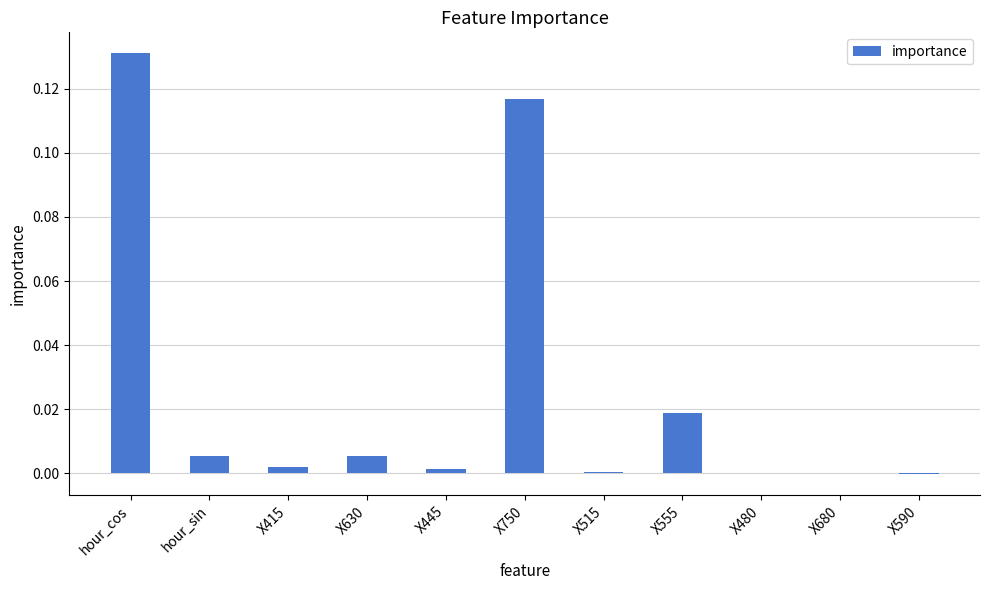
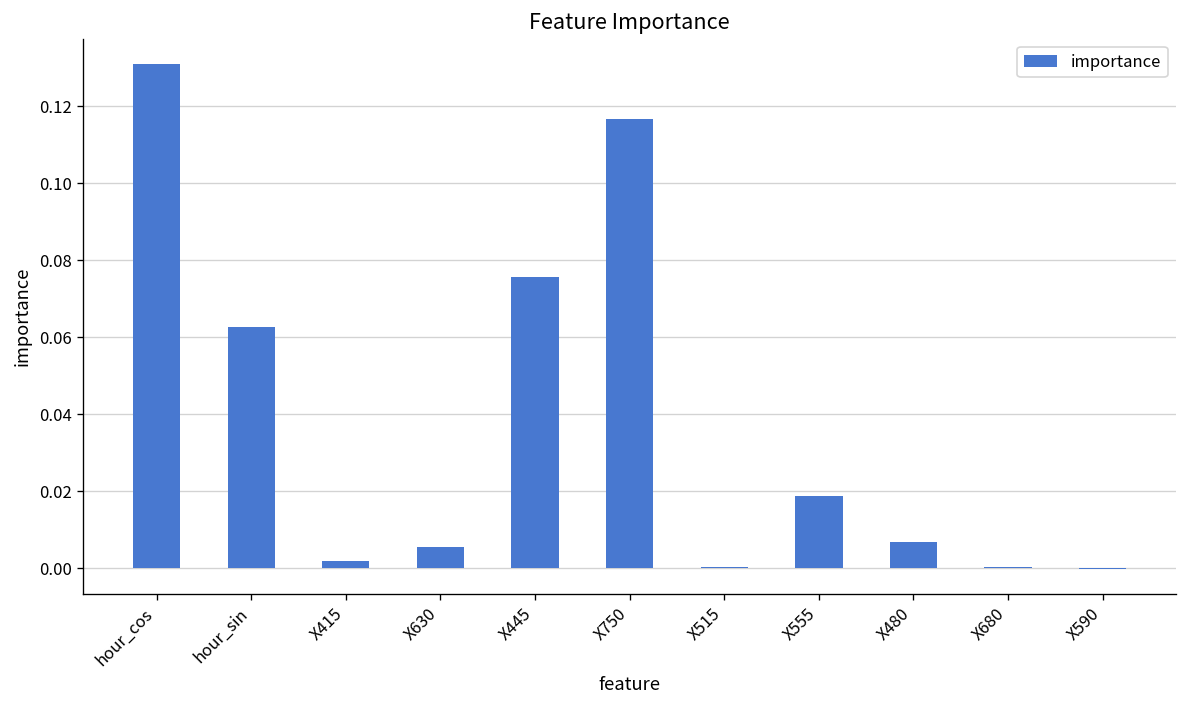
  {
    "hour_cos": 0.131,
-   "hour_sin": 0.006,
+   "hour_sin": 0.063,
    "X415": 0.002,
    "X630": 0.006,
-   "X445": 0.001,
+   "X445": 0.076,
    "X750": 0.117,
    "X555": 0.019,
-   "X480": 0.000
+   "X480": 0.007
  }
